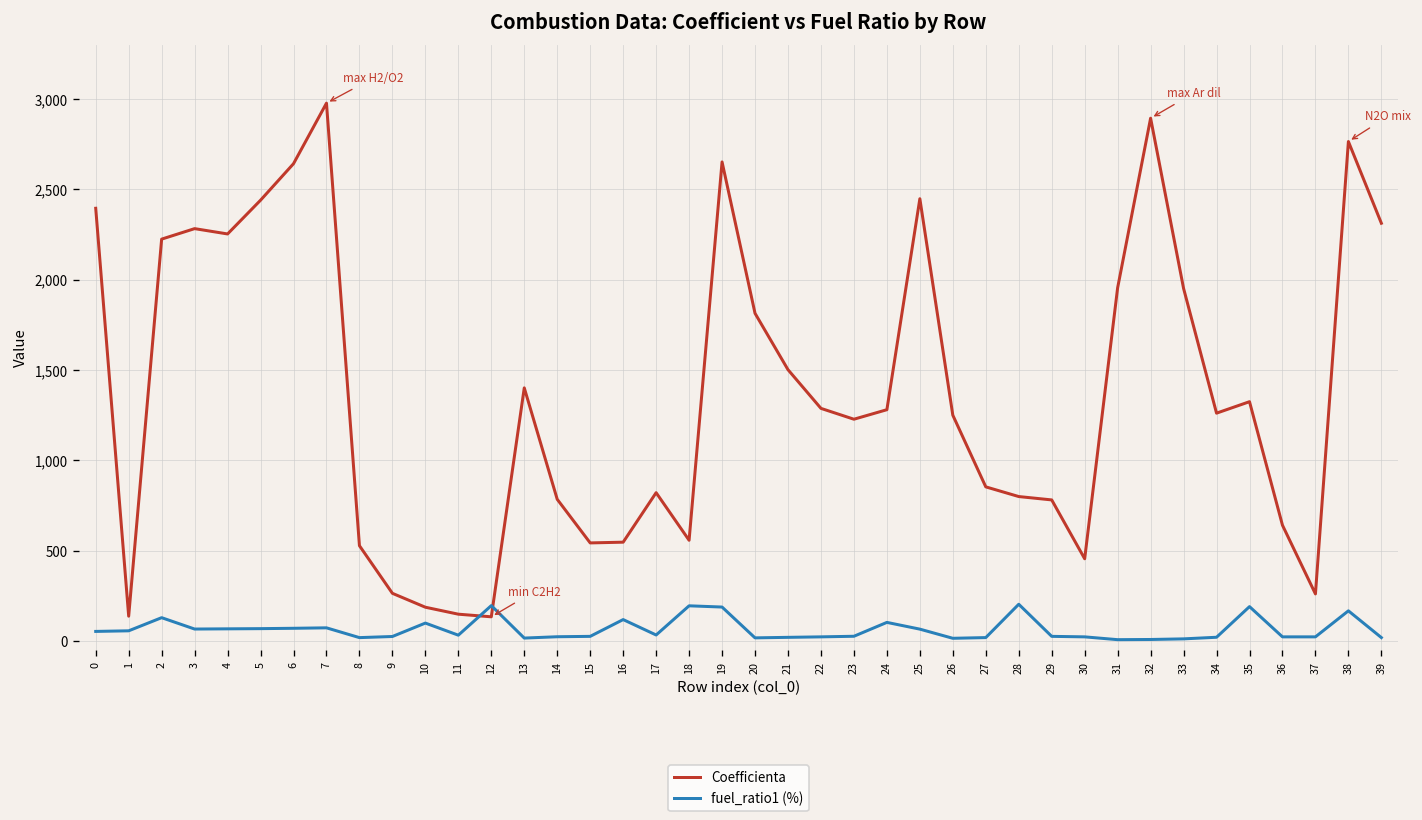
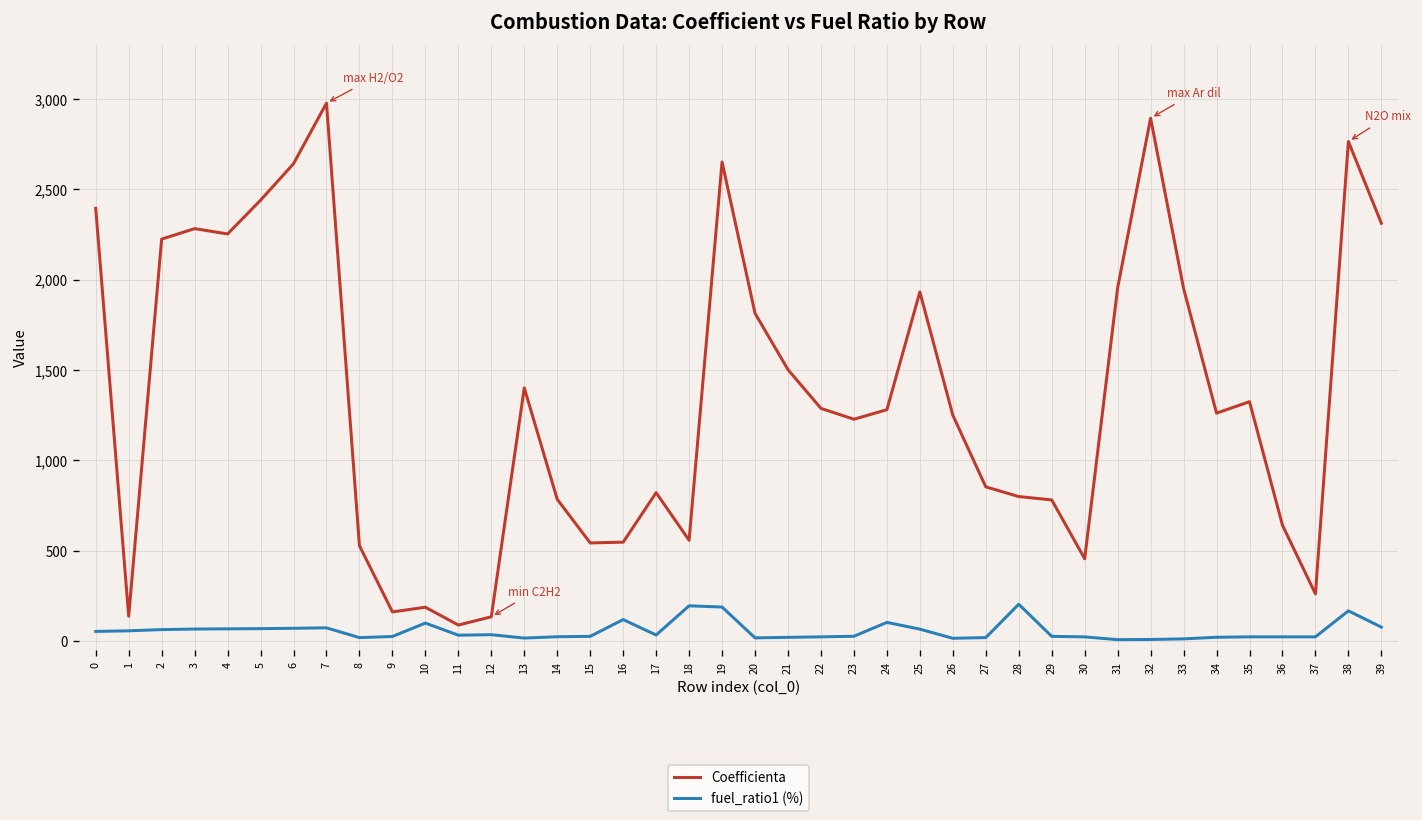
  {
    "Coefficienta": {
      "0": "2,400",
      "1": "140",
      "2": "2,220",
      "3": "2,280",
      "4": "2,250",
      "5": "2,440",
      "6": "2,640",
      "7": "2,980",
      "8": "530",
-     "9": "260",
+     "9": "160",
      "10": "190",
-     "11": "150",
+     "11": "90",
      "12": "130",
      "13": "1,400",
      "14": "780",
      "15": "540",
      "16": "550",
      "17": "820",
      "18": "560",
      "19": "2,650",
      "20": "1,810",
      "21": "1,500",
      "22": "1,290",
      "23": "1,230",
      "24": "1,280",
-     "25": "2,450",
+     "25": "1,930",
      "26": "1,250",
      "27": "850",
      "28": "800",
      "29": "780",
      "30": "450",
      "31": "1,960",
      "32": "2,890",
      "33": "1,950",
      "34": "1,260",
      "35": "1,320",
      "36": "640",
      "37": "260",
      "38": "2,770",
      "39": "2,310"
    },
    "fuel_ratio1 (%)": {
      "0": "50",
      "1": "60",
-     "2": "130",
+     "2": "60",
      "3": "70",
      "4": "70",
      "5": "70",
      "6": "70",
      "7": "70",
      "8": "20",
      "9": "20",
      "10": "100",
      "11": "30",
-     "12": "200",
+     "12": "30",
      "13": "20",
      "14": "20",
      "15": "30",
      "16": "120",
      "17": "30",
      "18": "190",
      "19": "190",
      "20": "20",
      "21": "20",
      "22": "20",
      "23": "30",
      "24": "100",
      "25": "60",
      "26": "10",
      "27": "20",
      "28": "200",
      "29": "30",
      "30": "20",
      "31": "10",
      "32": "10",
      "33": "10",
      "34": "20",
-     "35": "190",
+     "35": "20",
      "36": "20",
      "37": "20",
      "38": "170",
-     "39": "20"
+     "39": "80"
    }
  }
